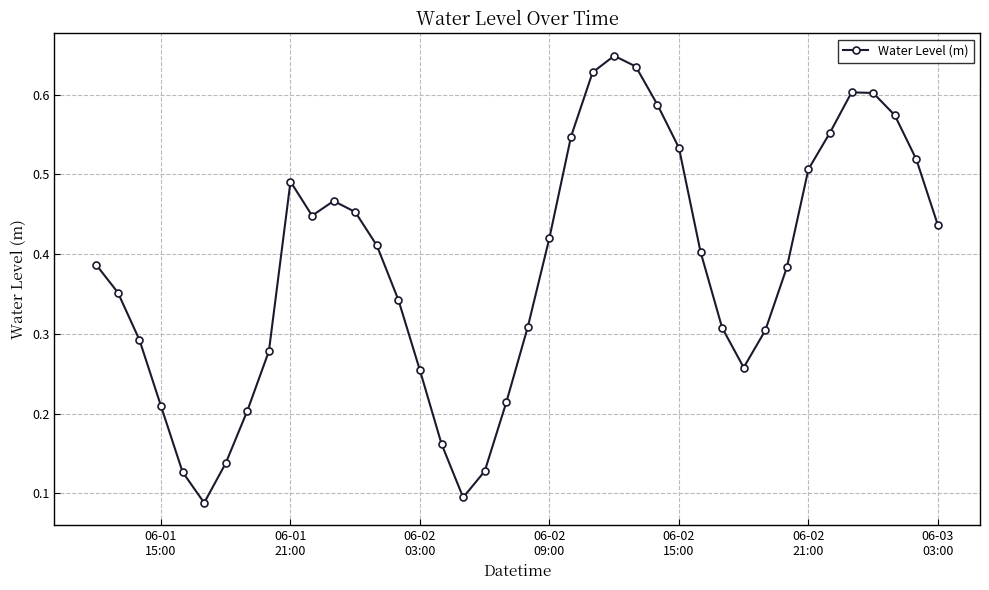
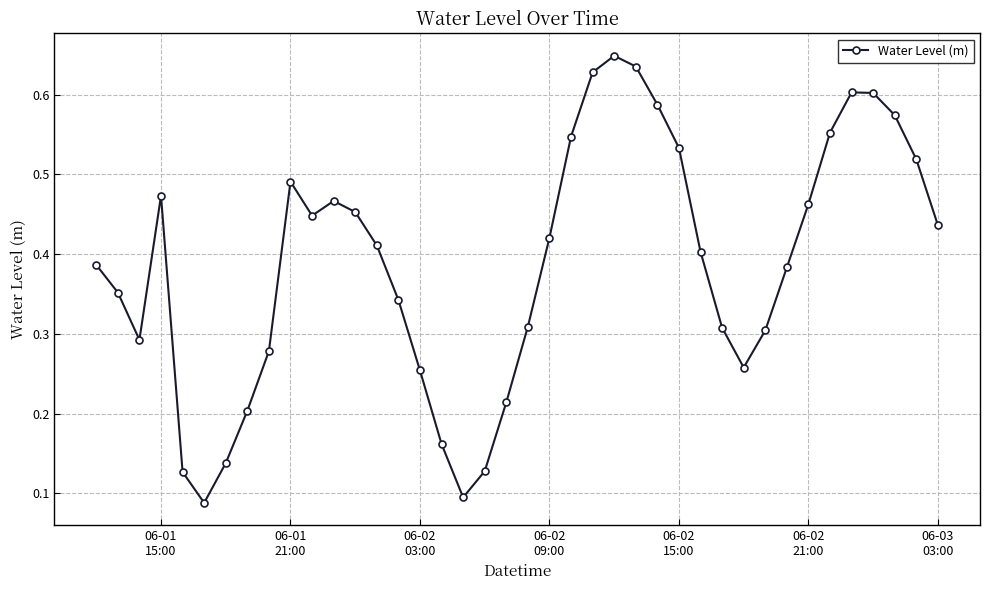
  {
-   "06-01 15:00": 0.21,
+   "06-01 15:00": 0.47,
    "06-01 21:00": 0.49,
    "06-02 03:00": 0.25,
    "06-02 09:00": 0.42,
    "06-02 15:00": 0.53,
-   "06-02 21:00": 0.51,
+   "06-02 21:00": 0.46,
    "06-03 03:00": 0.44
  }
